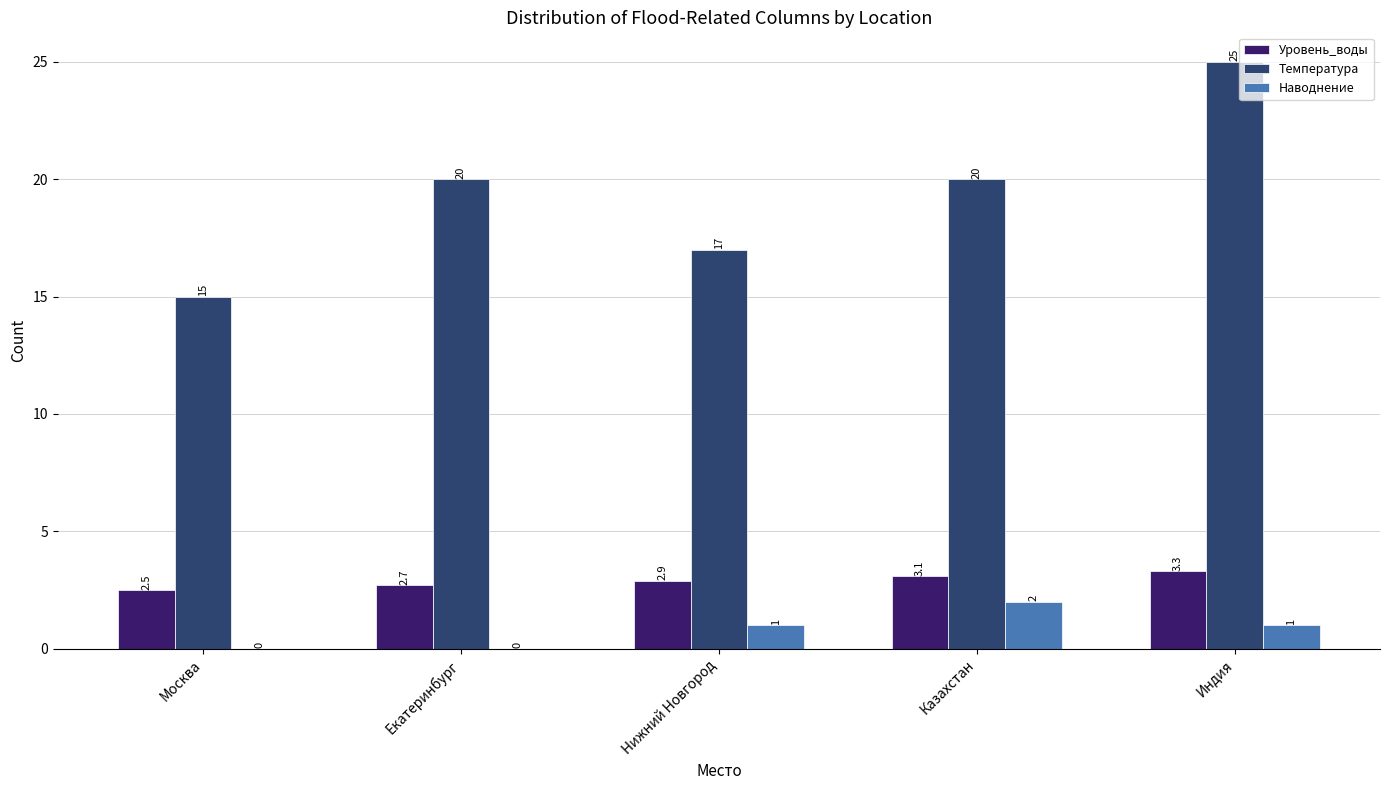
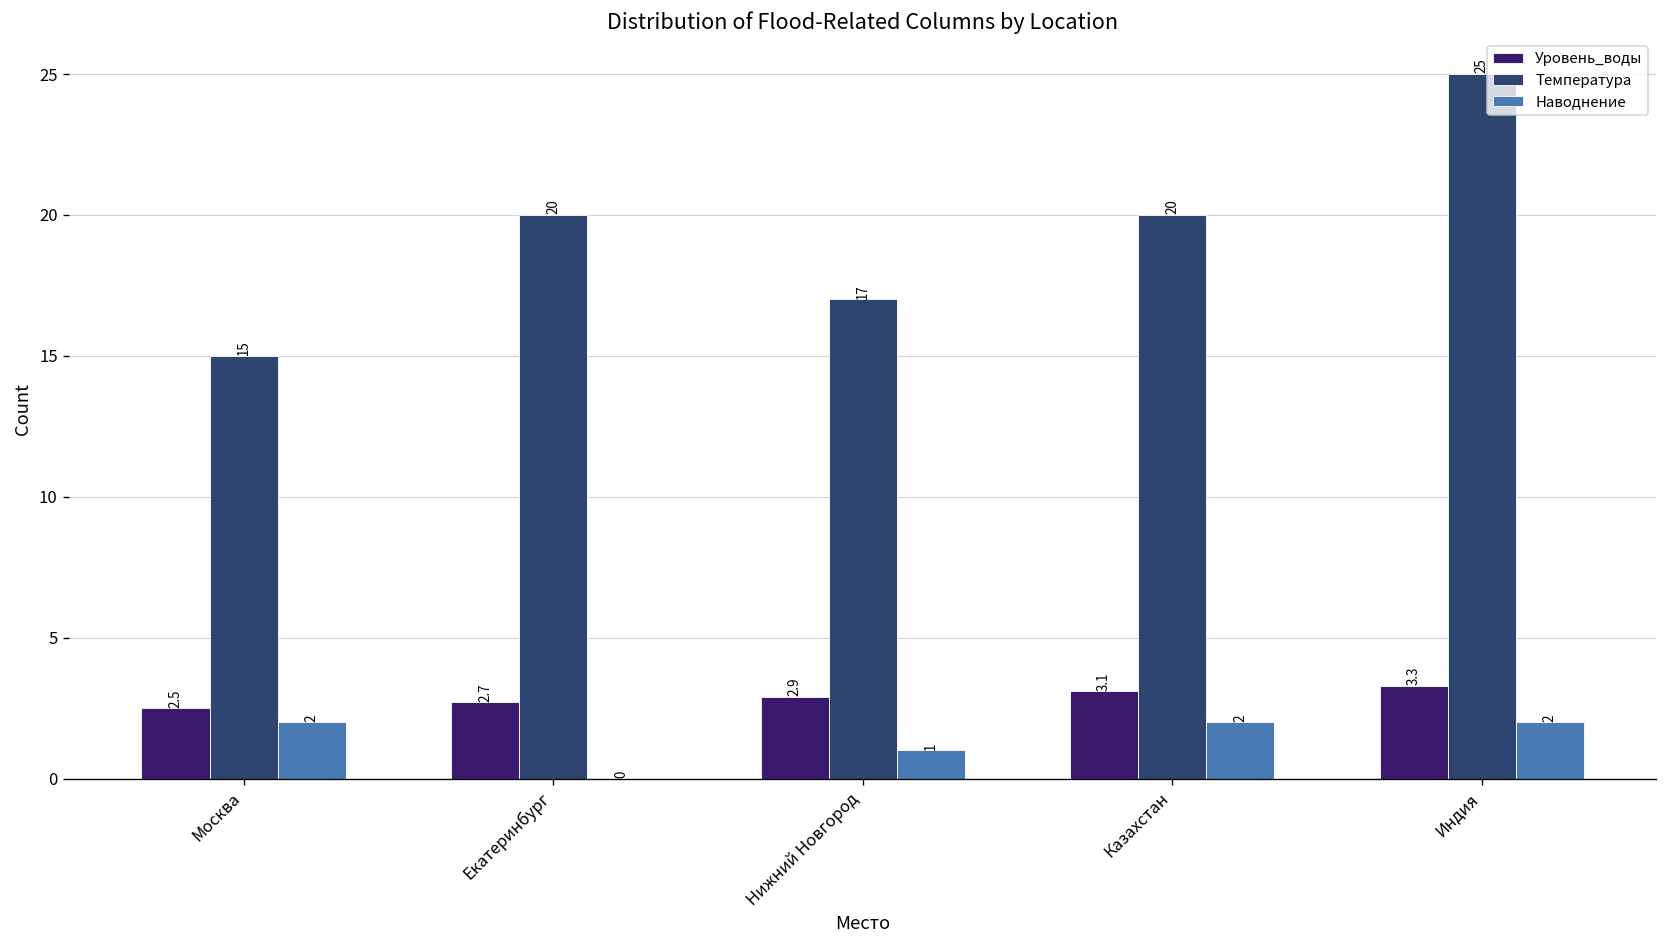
  {
    "Наводнение": {
-     "Москва": 0,
+     "Москва": 2,
      "Екатеринбург": 0,
      "Нижний Новгород": 1,
      "Казахстан": 2,
-     "Индия": 1
+     "Индия": 2
    }
  }
